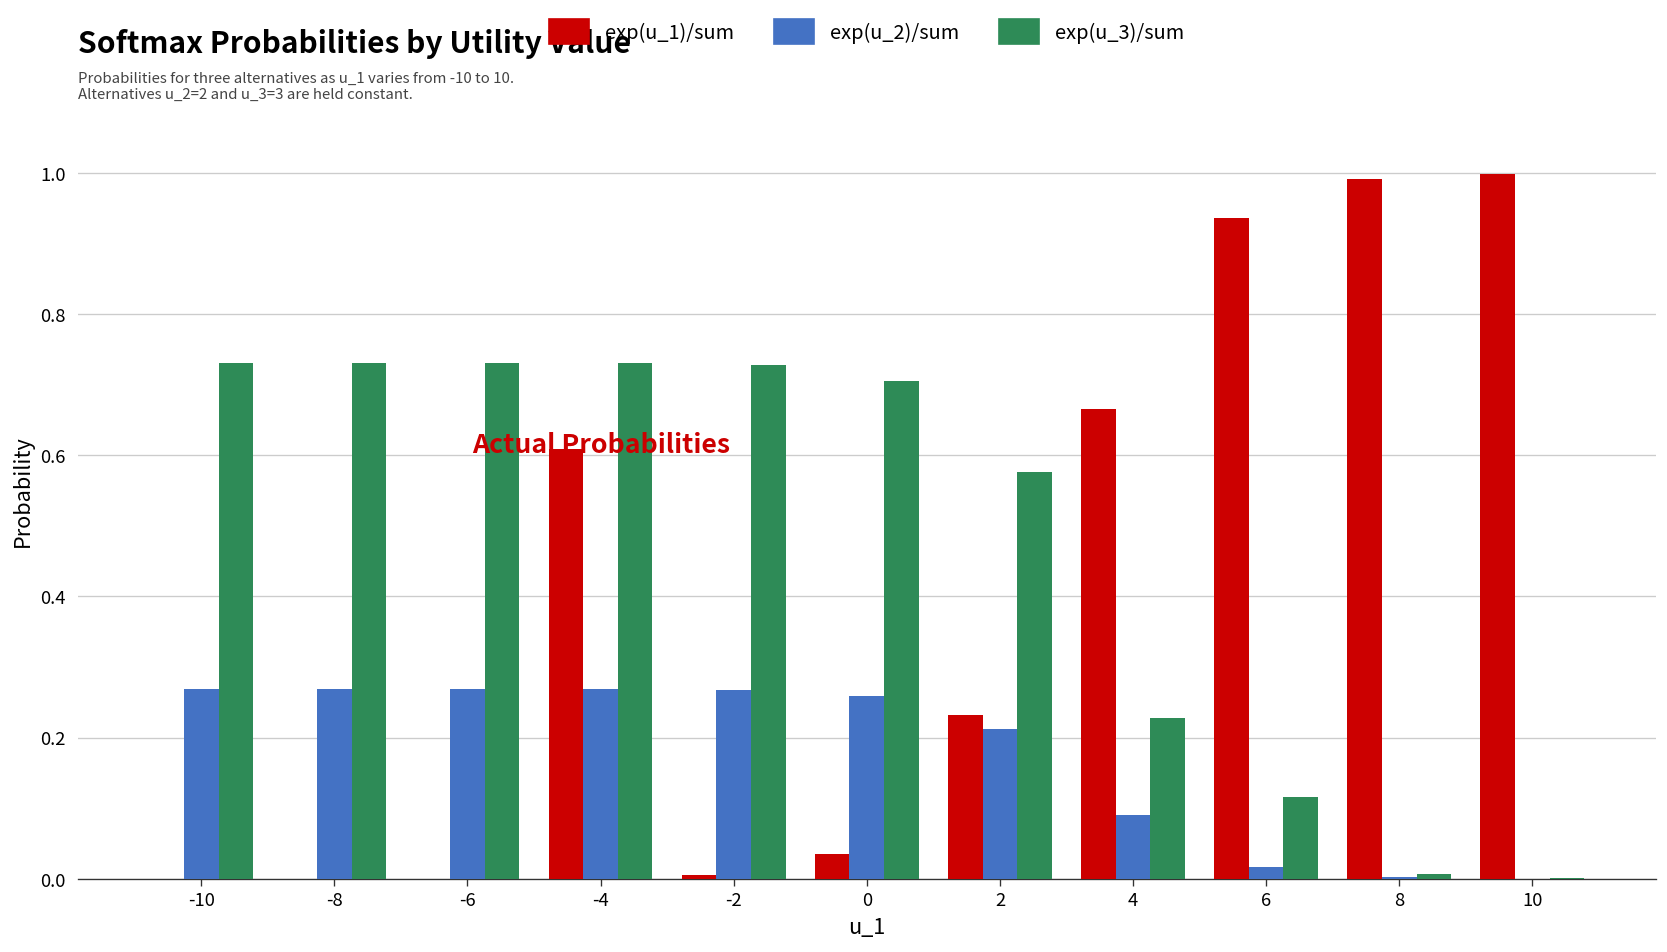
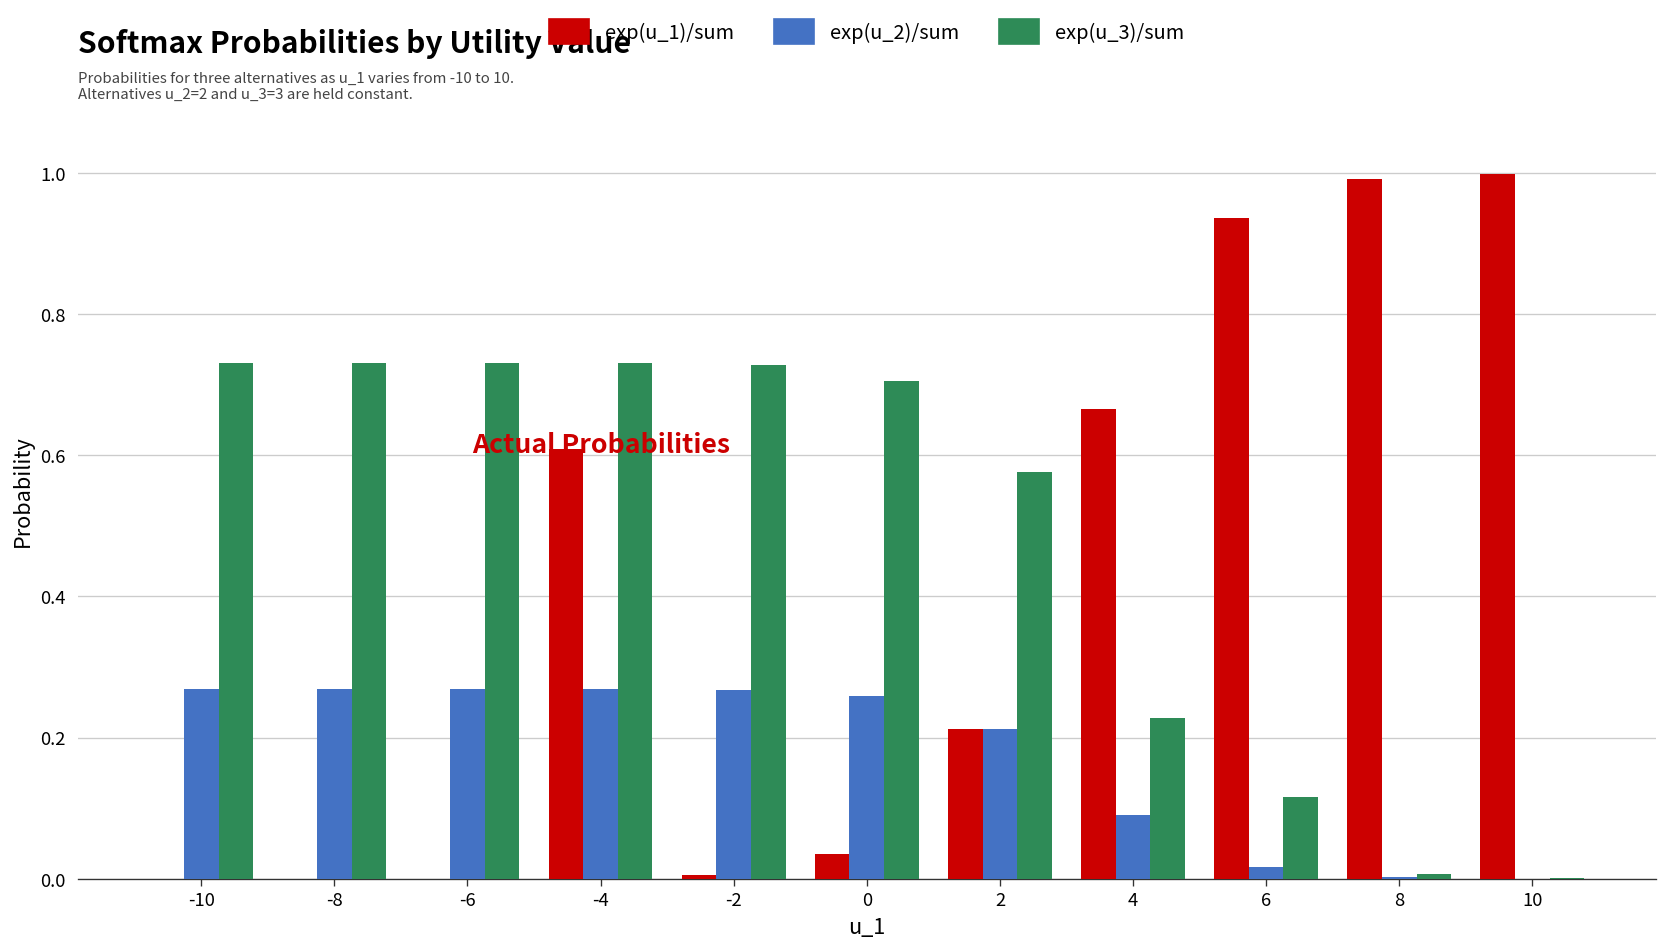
  {
    "exp(u_1)/sum": {
      "-4": 0.61,
      "-2": 0.00,
      "0": 0.04,
-     "2": 0.23,
+     "2": 0.21,
      "4": 0.67,
      "6": 0.94,
      "8": 0.99,
      "10": 1.00
    },
    "exp(u_2)/sum": {
      "-10": 0.27,
      "-8": 0.27,
      "-6": 0.27,
      "-4": 0.27,
      "-2": 0.27,
      "0": 0.26,
      "2": 0.21,
      "4": 0.09,
      "6": 0.02
    },
    "exp(u_3)/sum": {
      "-10": 0.73,
      "-8": 0.73,
      "-6": 0.73,
      "-4": 0.73,
      "-2": 0.73,
      "0": 0.71,
      "2": 0.58,
      "4": 0.23,
      "6": 0.12,
      "8": 0.01
    }
  }
